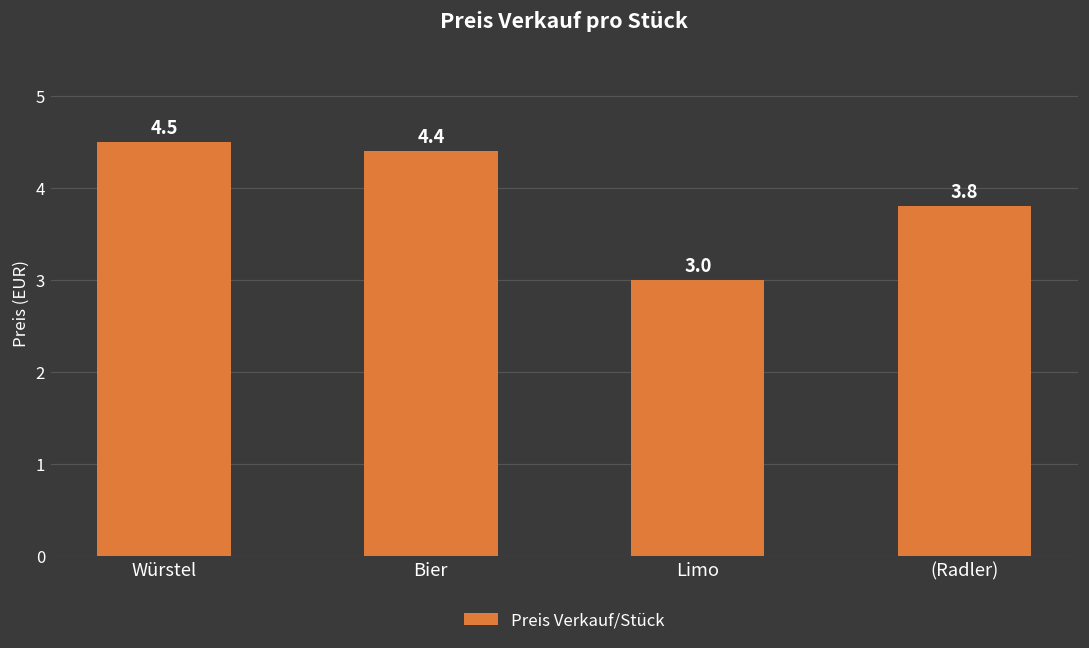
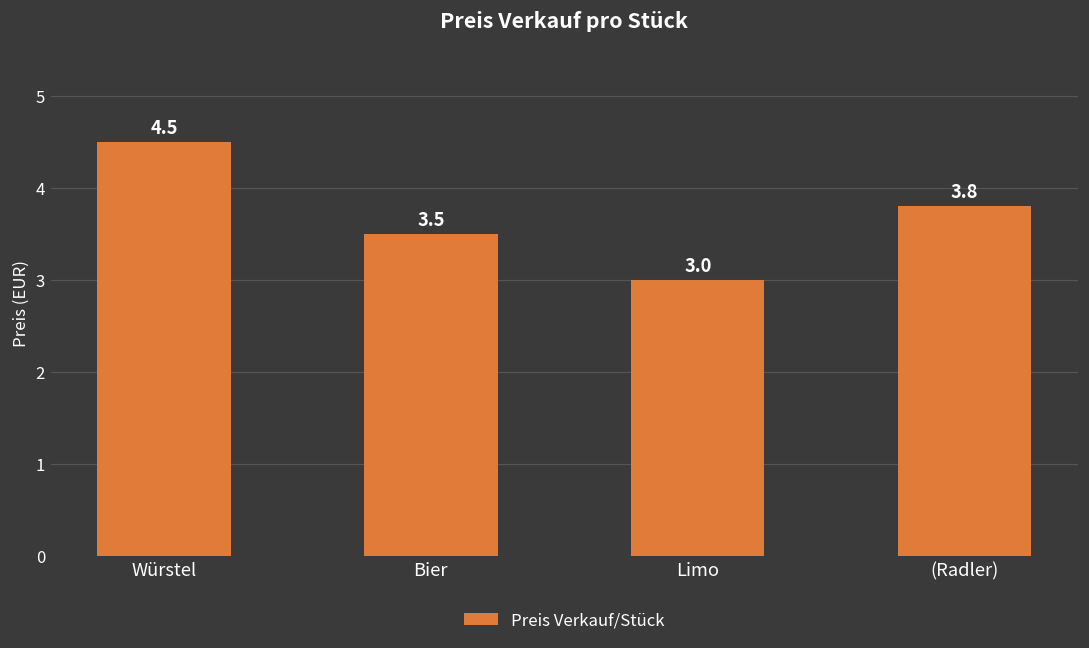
  {
    "Würstel": 4.5,
-   "Bier": 4.4,
+   "Bier": 3.5,
    "Limo": 3.0,
    "(Radler)": 3.8
  }
